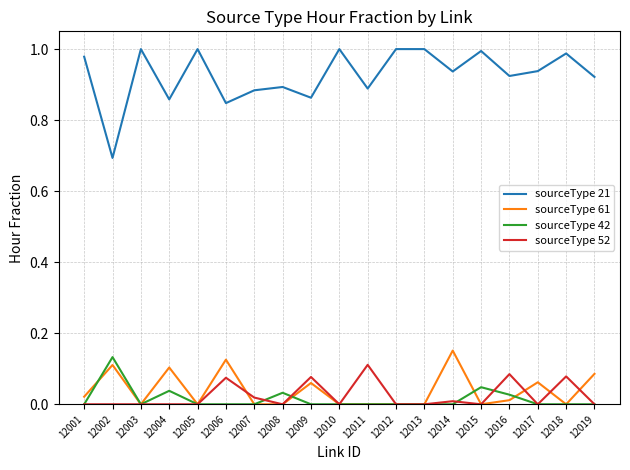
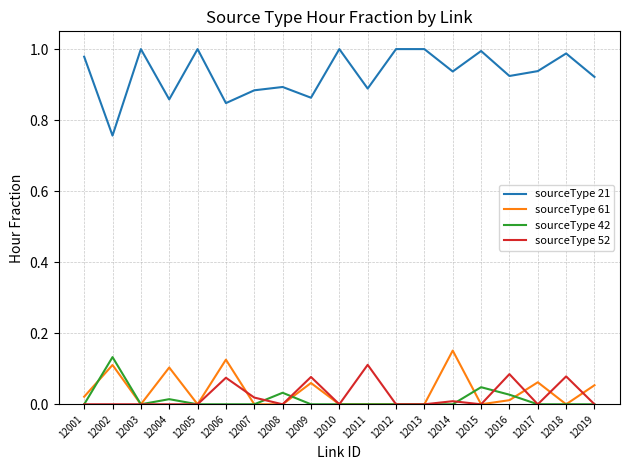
  {
    "sourceType 21": {
      "12001": 0.98,
-     "12002": 0.69,
+     "12002": 0.76,
      "12003": 1.00,
      "12004": 0.86,
      "12005": 1.00,
      "12006": 0.85,
      "12007": 0.88,
      "12008": 0.89,
      "12009": 0.86,
      "12010": 1.00,
      "12011": 0.89,
      "12012": 1.00,
      "12013": 1.00,
      "12014": 0.94,
      "12015": 0.99,
      "12016": 0.92,
      "12017": 0.94,
      "12018": 0.99,
      "12019": 0.92
    },
    "sourceType 61": {
      "12001": 0.02,
      "12002": 0.11,
      "12004": 0.10,
      "12006": 0.13,
      "12009": 0.06,
      "12014": 0.15,
      "12016": 0.01,
      "12017": 0.06,
-     "12019": 0.09
+     "12019": 0.05
    },
    "sourceType 42": {
      "12002": 0.13,
-     "12004": 0.04,
+     "12004": 0.01,
      "12006": 0.00,
      "12008": 0.03,
      "12009": 0.00,
      "12014": 0.00,
      "12015": 0.05,
      "12016": 0.03
    },
    "sourceType 52": {
      "12002": 0.00,
      "12004": 0.00,
      "12006": 0.07,
      "12007": 0.02,
      "12009": 0.08,
      "12011": 0.11,
      "12014": 0.01,
      "12016": 0.08,
      "12018": 0.08
    }
  }
